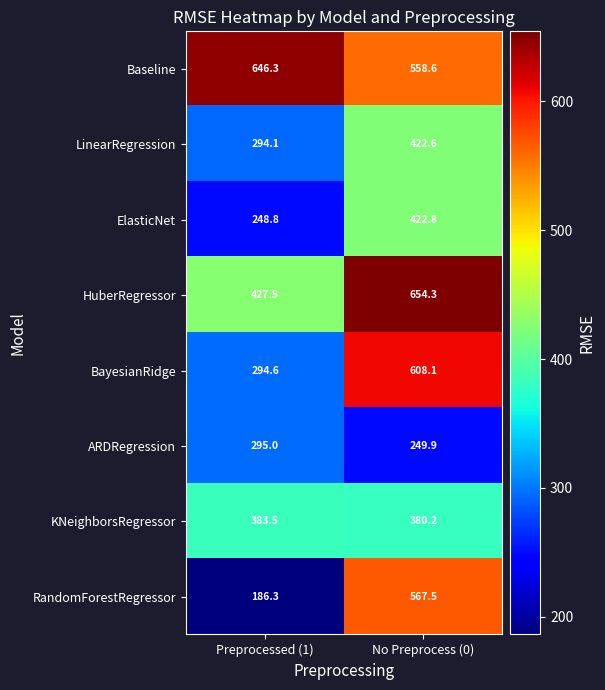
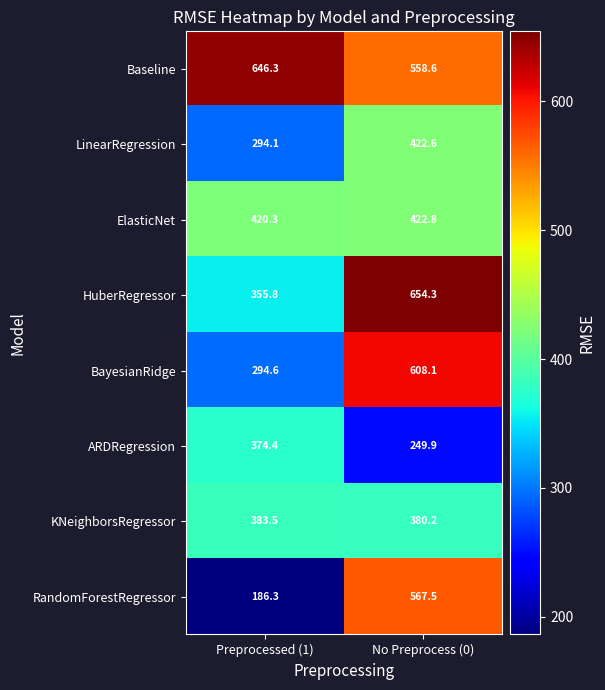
  {
    "Baseline": {
      "Preprocessed (1)": 646.3,
      "No Preprocess (0)": 558.6
    },
    "LinearRegression": {
      "Preprocessed (1)": 294.1,
      "No Preprocess (0)": 422.6
    },
    "ElasticNet": {
-     "Preprocessed (1)": 248.8,
+     "Preprocessed (1)": 420.3,
      "No Preprocess (0)": 422.8
    },
    "HuberRegressor": {
-     "Preprocessed (1)": 427.5,
+     "Preprocessed (1)": 355.8,
      "No Preprocess (0)": 654.3
    },
    "BayesianRidge": {
      "Preprocessed (1)": 294.6,
      "No Preprocess (0)": 608.1
    },
    "ARDRegression": {
-     "Preprocessed (1)": 295.0,
+     "Preprocessed (1)": 374.4,
      "No Preprocess (0)": 249.9
    },
    "KNeighborsRegressor": {
      "Preprocessed (1)": 383.5,
      "No Preprocess (0)": 380.2
    },
    "RandomForestRegressor": {
      "Preprocessed (1)": 186.3,
      "No Preprocess (0)": 567.5
    }
  }
